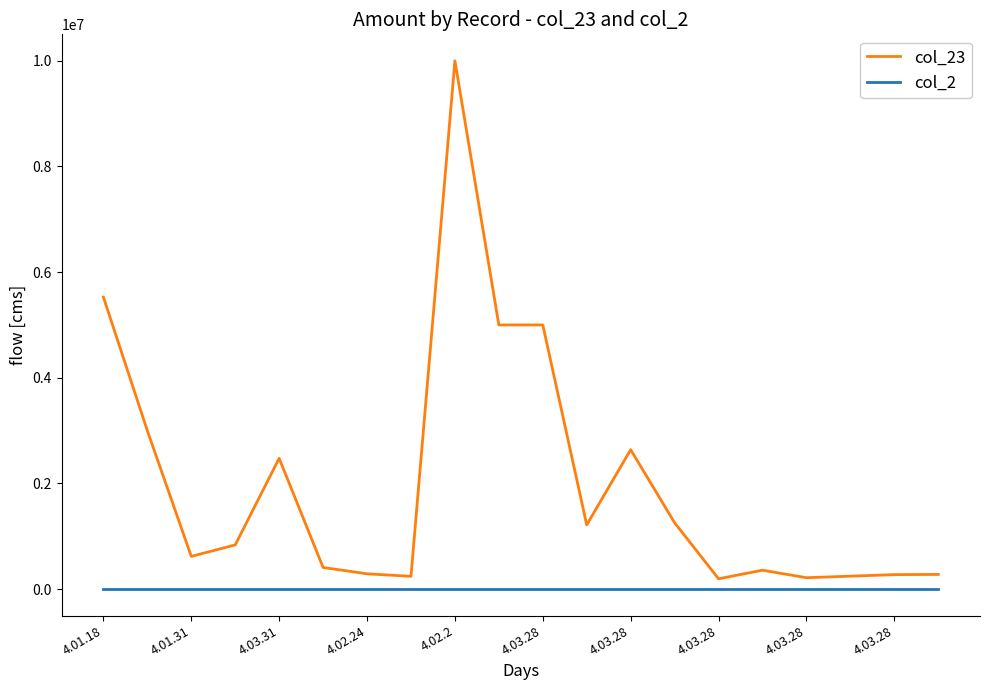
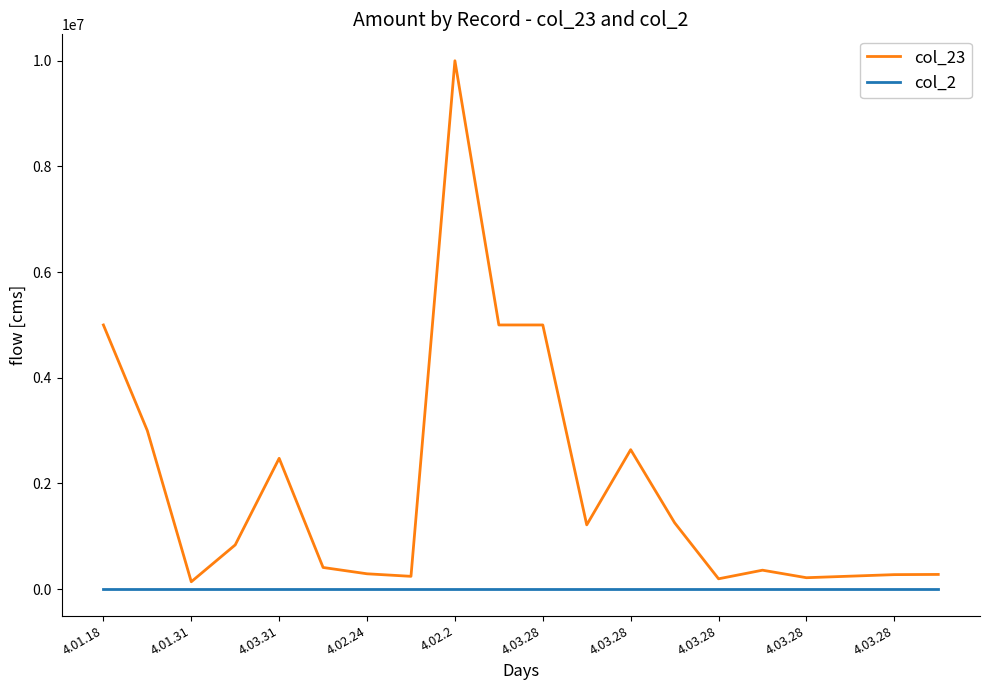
  {
    "col_23": {
-     "4.01.18": 5500000,
-     "4.01.31": 600000,
+     "4.01.18": 5000000,
+     "4.01.31": 100000,
      "4.02.2": 10000000
    },
    "col_2": {
      "4.01.18": 0,
      "4.01.31": 0,
      "4.02.2": 0
    }
  }
